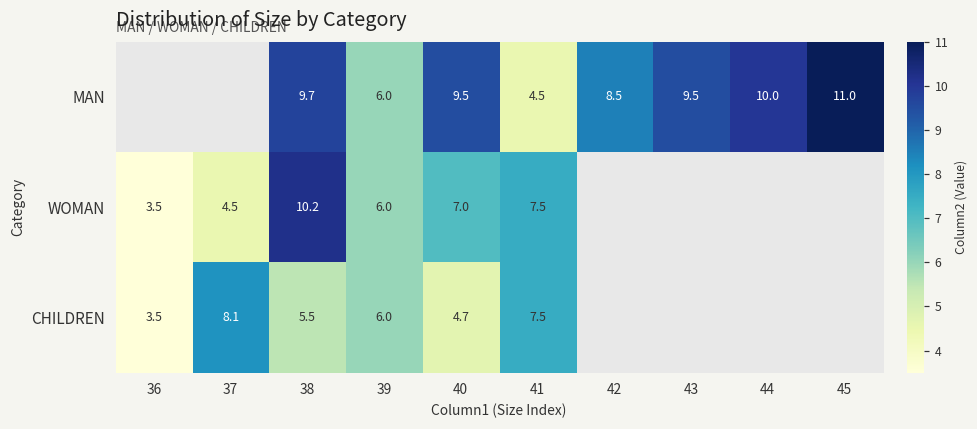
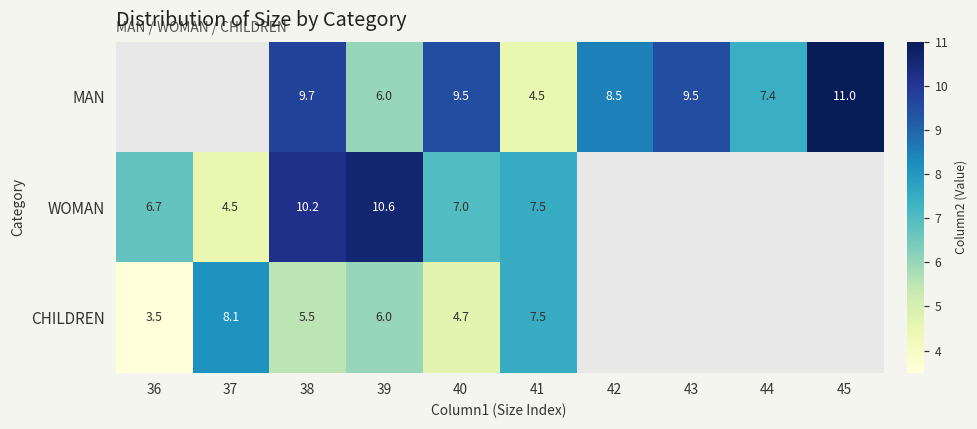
  {
    "MAN": {
      "38": 9.7,
      "39": 6.0,
      "40": 9.5,
      "41": 4.5,
      "42": 8.5,
      "43": 9.5,
-     "44": 10.0,
+     "44": 7.4,
      "45": 11.0
    },
    "WOMAN": {
-     "36": 3.5,
+     "36": 6.7,
      "37": 4.5,
      "38": 10.2,
-     "39": 6.0,
+     "39": 10.6,
      "40": 7.0,
      "41": 7.5
    },
    "CHILDREN": {
      "36": 3.5,
      "37": 8.1,
      "38": 5.5,
      "39": 6.0,
      "40": 4.7,
      "41": 7.5
    }
  }
